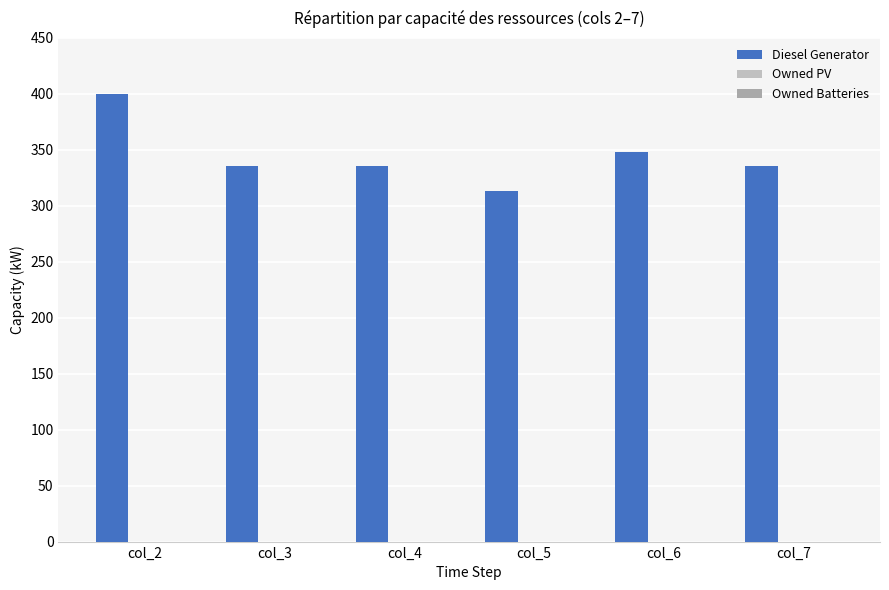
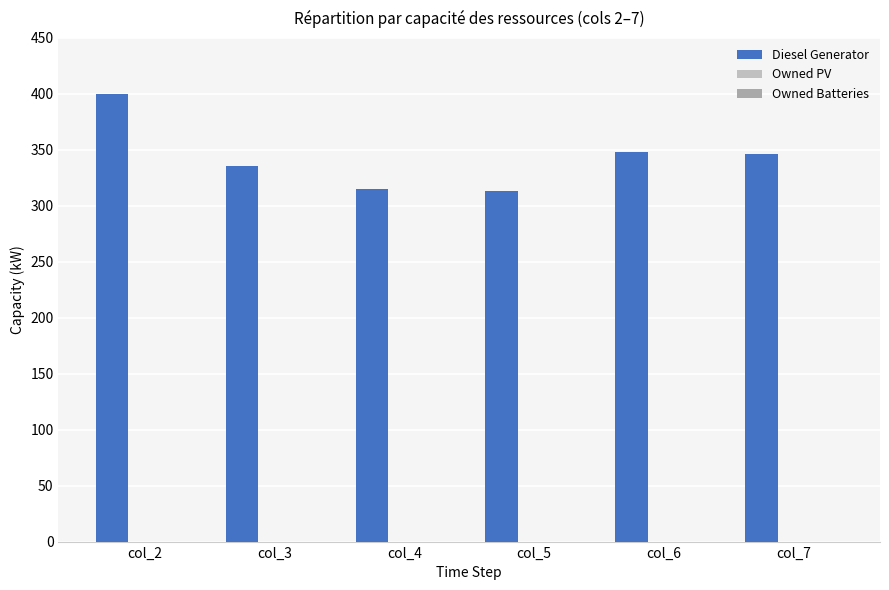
  {
    "Diesel Generator": {
      "col_2": 400,
      "col_3": 336,
-     "col_4": 336,
+     "col_4": 315,
      "col_5": 313,
      "col_6": 348,
-     "col_7": 336
+     "col_7": 346
    }
  }
